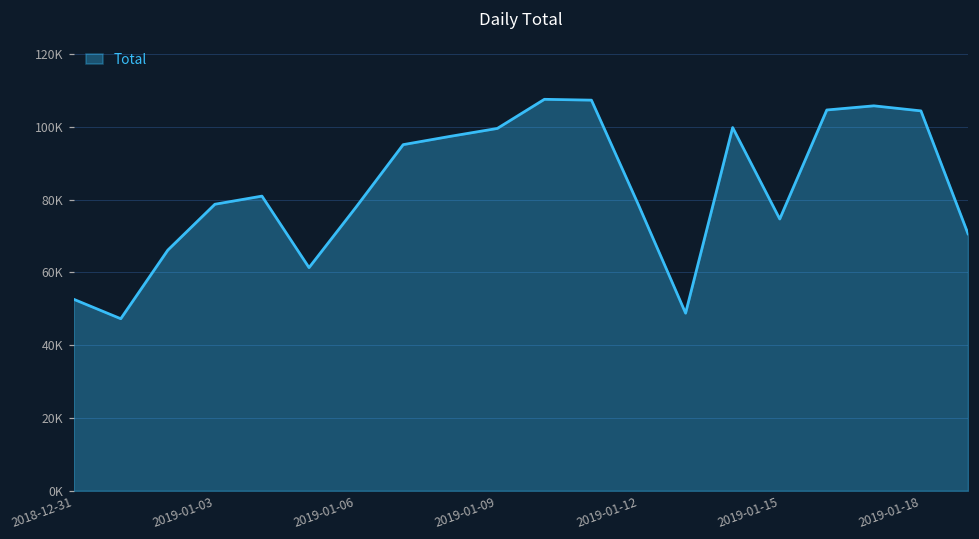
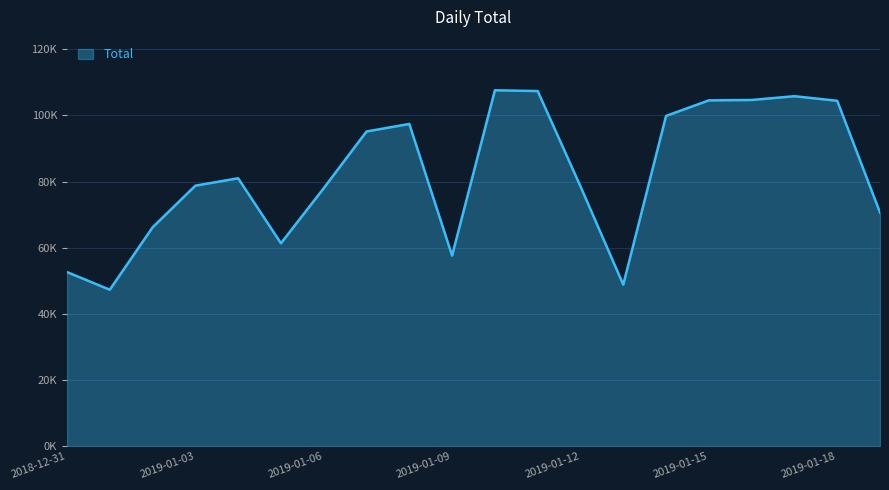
  {
    "2018-12-31": 53000,
    "2019-01-03": 79000,
    "2019-01-06": 78000,
-   "2019-01-09": 100000,
+   "2019-01-09": 58000,
    "2019-01-12": 79000,
-   "2019-01-15": 75000,
+   "2019-01-15": 105000,
    "2019-01-18": 104000
  }
